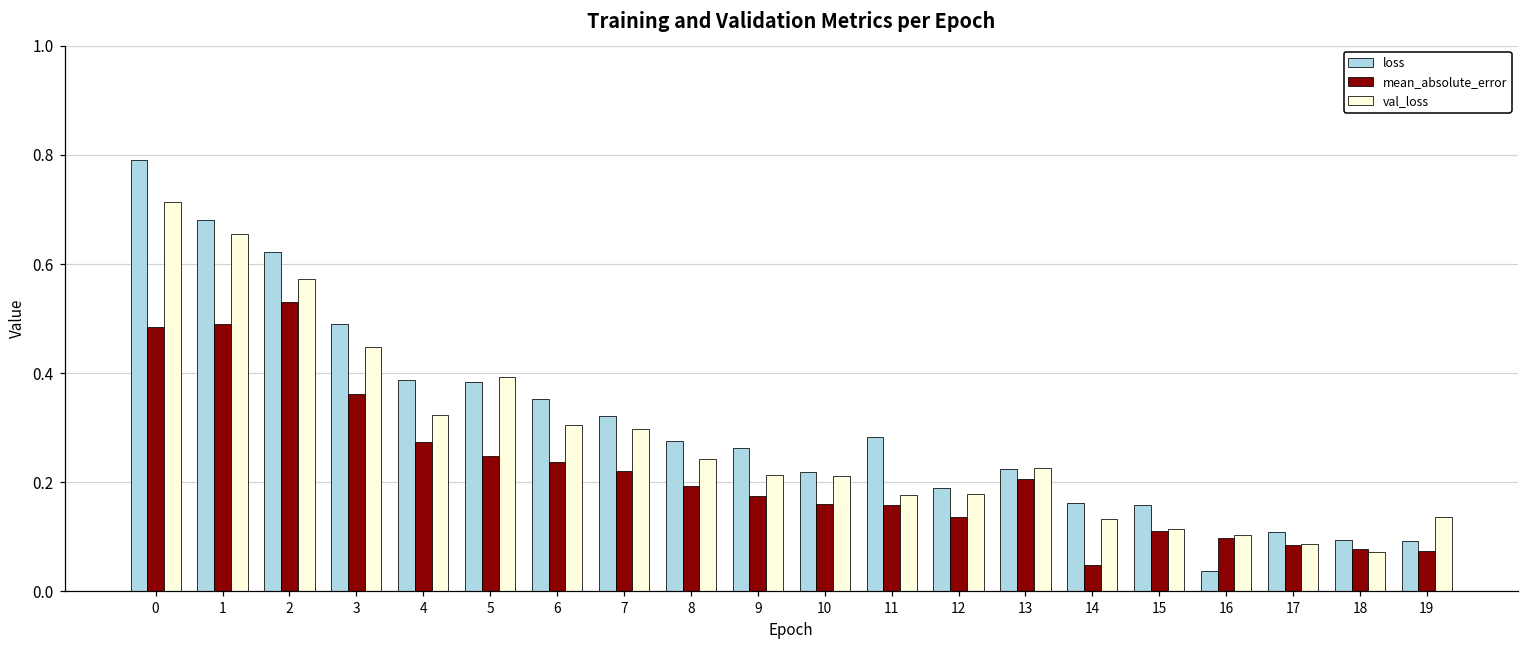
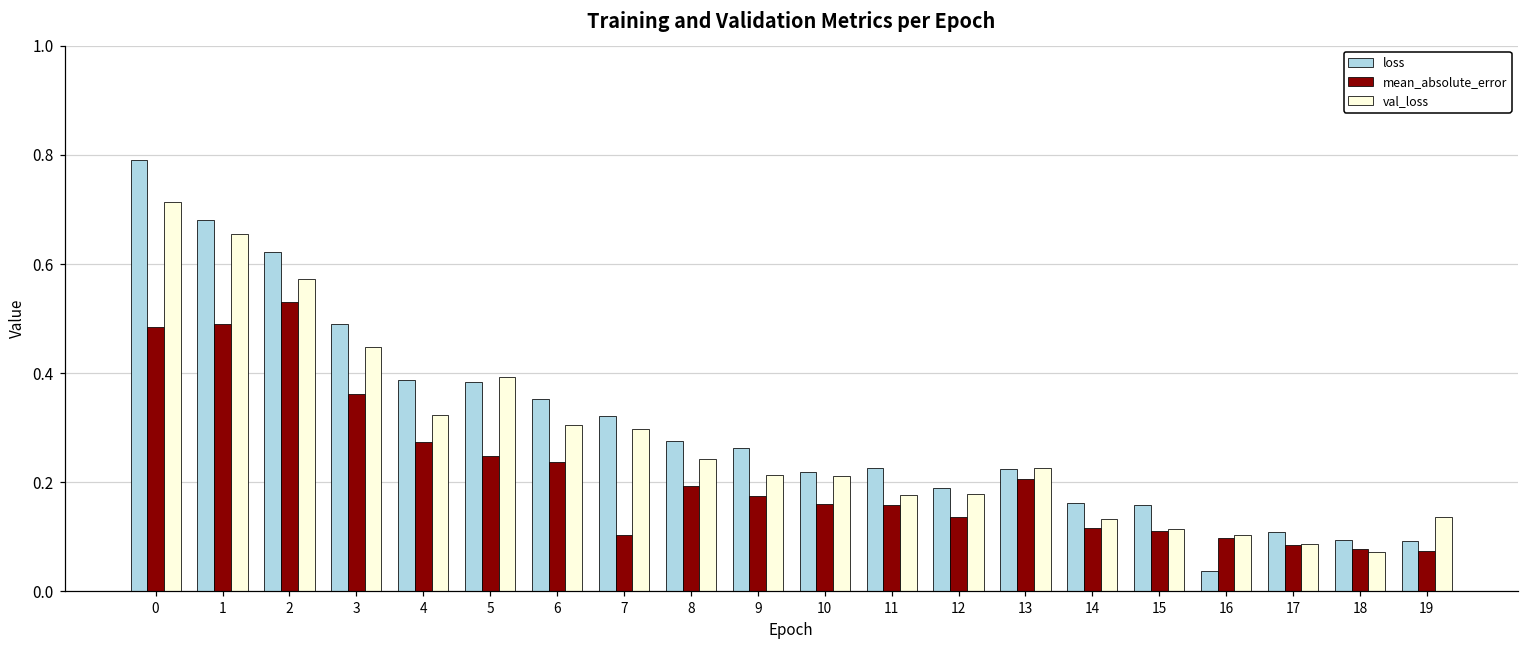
  {
    "loss": {
      "0": 0.79,
      "1": 0.68,
      "2": 0.62,
      "3": 0.49,
      "4": 0.39,
      "5": 0.38,
      "6": 0.35,
      "7": 0.32,
      "8": 0.28,
      "9": 0.26,
      "10": 0.22,
-     "11": 0.28,
+     "11": 0.23,
      "12": 0.19,
      "13": 0.23,
      "14": 0.16,
      "15": 0.16,
      "16": 0.04,
      "17": 0.11,
      "18": 0.10,
      "19": 0.09
    },
    "mean_absolute_error": {
      "0": 0.49,
      "1": 0.49,
      "2": 0.53,
      "3": 0.36,
      "4": 0.27,
      "5": 0.25,
      "6": 0.24,
-     "7": 0.22,
+     "7": 0.10,
      "8": 0.19,
      "9": 0.18,
      "10": 0.16,
      "11": 0.16,
      "12": 0.14,
      "13": 0.21,
-     "14": 0.05,
+     "14": 0.12,
      "15": 0.11,
      "16": 0.10,
      "17": 0.08,
      "18": 0.08,
      "19": 0.07
    },
    "val_loss": {
      "0": 0.71,
      "1": 0.65,
      "2": 0.57,
      "3": 0.45,
      "4": 0.32,
      "5": 0.39,
      "6": 0.31,
      "7": 0.30,
      "8": 0.24,
      "9": 0.21,
      "10": 0.21,
      "11": 0.18,
      "12": 0.18,
      "13": 0.23,
      "14": 0.13,
      "15": 0.11,
      "16": 0.10,
      "17": 0.09,
      "18": 0.07,
      "19": 0.14
    }
  }
